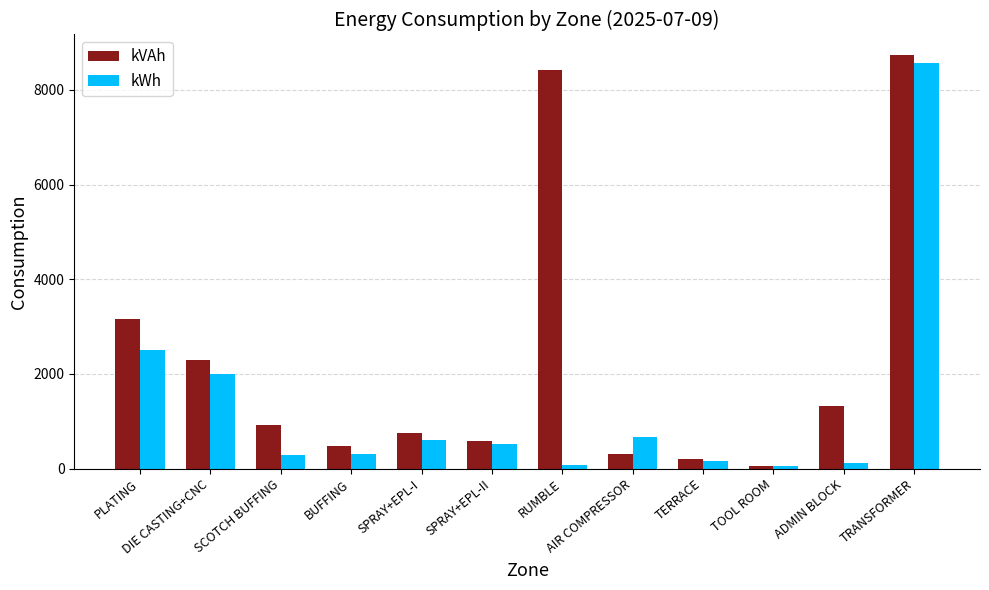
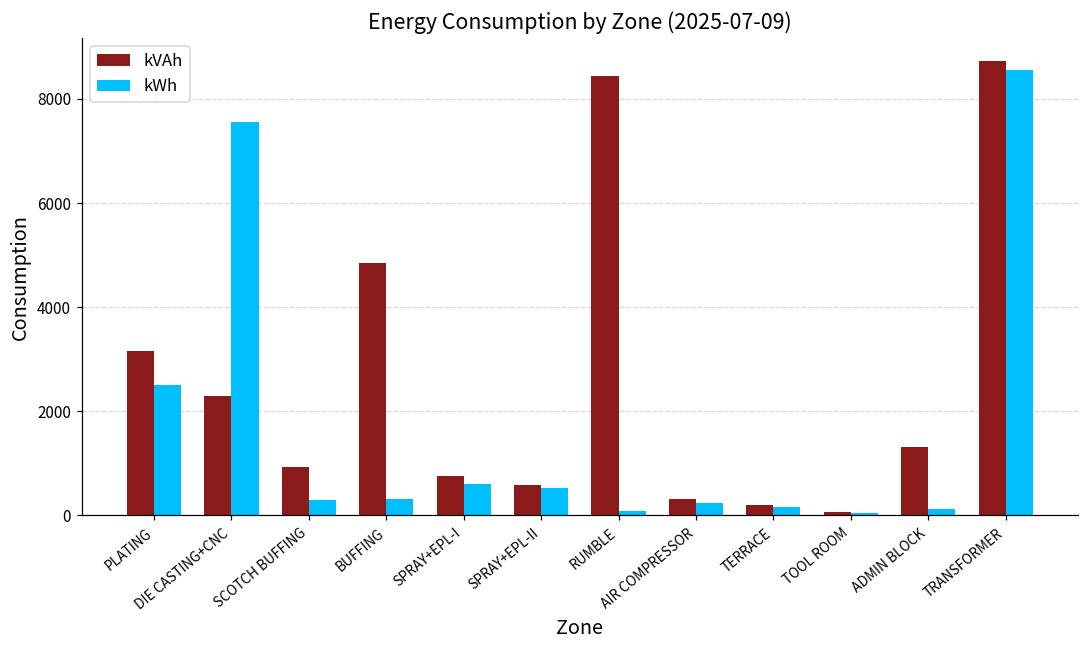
  {
    "kVAh": {
      "PLATING": 3200,
      "DIE CASTING+CNC": 2300,
      "SCOTCH BUFFING": 900,
-     "BUFFING": 500,
+     "BUFFING": 4900,
      "SPRAY+EPL-I": 800,
      "SPRAY+EPL-II": 600,
      "RUMBLE": 8400,
      "AIR COMPRESSOR": 300,
      "TERRACE": 200,
      "TOOL ROOM": 100,
      "ADMIN BLOCK": 1300,
      "TRANSFORMER": 8700
    },
    "kWh": {
      "PLATING": 2500,
-     "DIE CASTING+CNC": 2000,
+     "DIE CASTING+CNC": 7600,
      "SCOTCH BUFFING": 300,
      "BUFFING": 300,
      "SPRAY+EPL-I": 600,
      "SPRAY+EPL-II": 500,
      "RUMBLE": 100,
-     "AIR COMPRESSOR": 700,
+     "AIR COMPRESSOR": 200,
      "TERRACE": 200,
      "ADMIN BLOCK": 100,
      "TRANSFORMER": 8600
    }
  }
